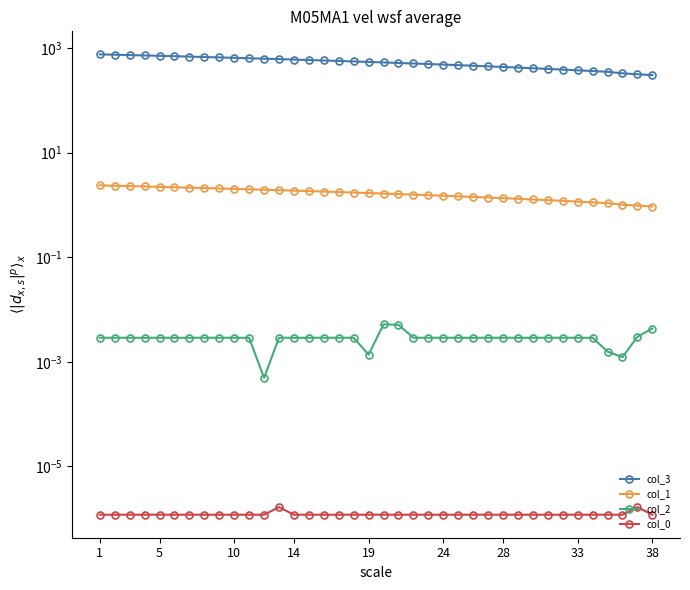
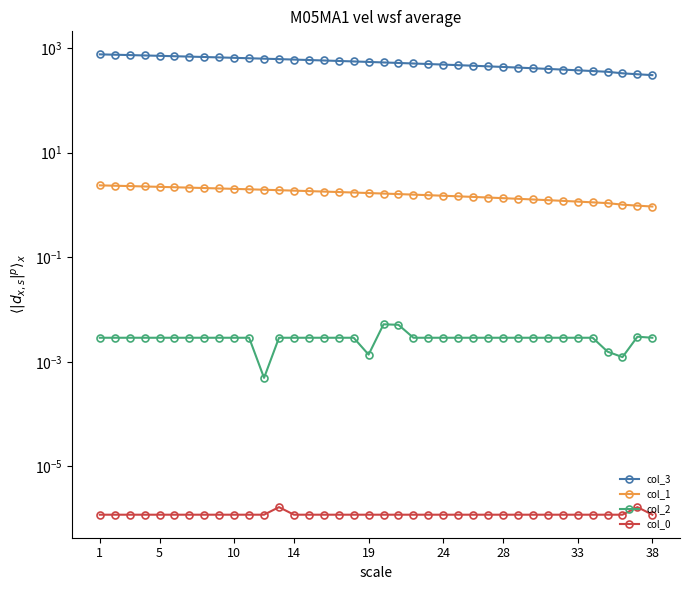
  {
    "col_3": {
      "38": 300
    },
    "col_1": {
      "38": 0.9
    },
    "col_2": {
-     "38": 0.004
+     "38": 0.003
    },
    "col_0": {
      "38": 0.0000012
    }
  }
